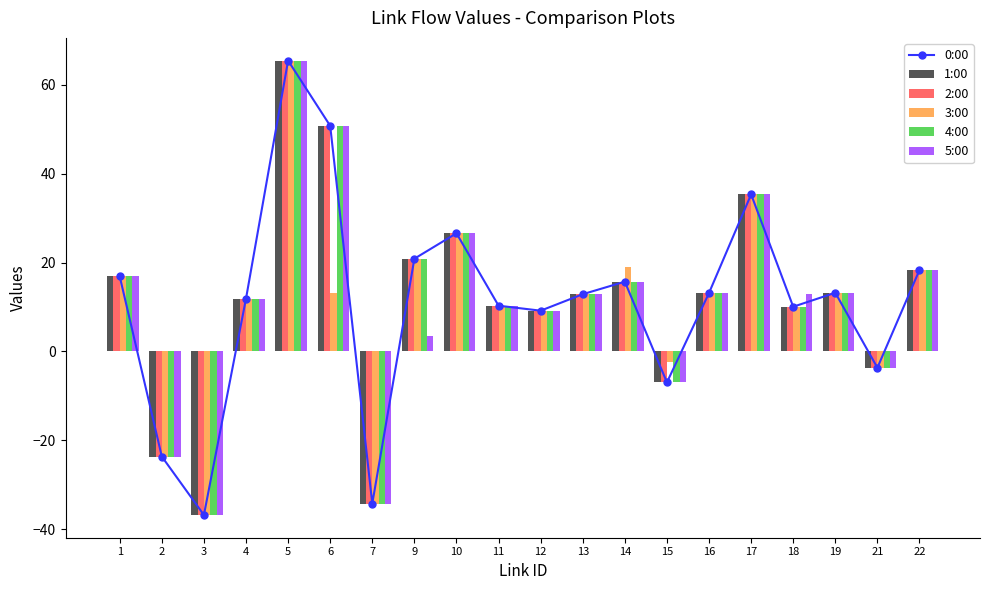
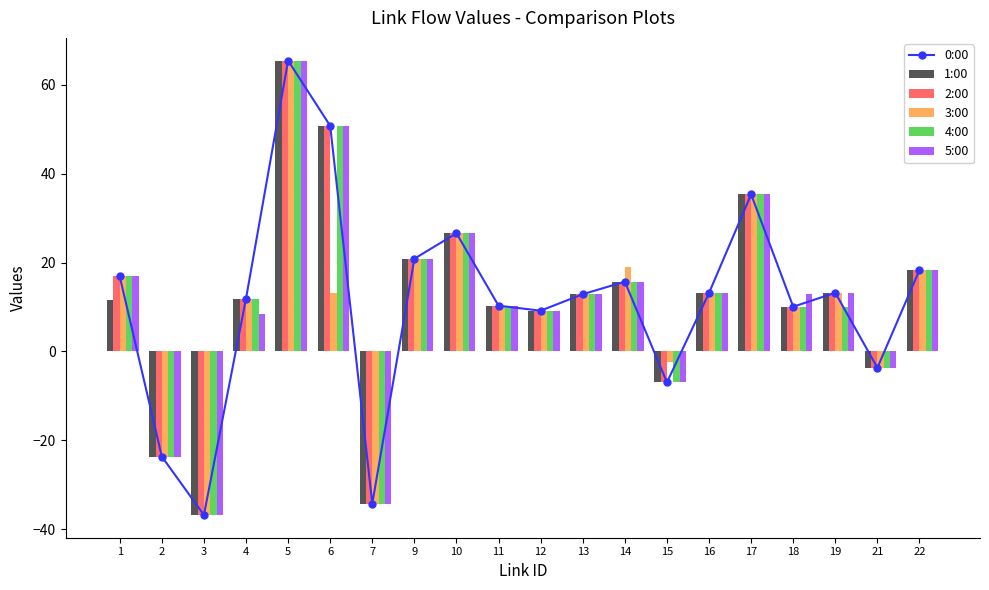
  {
    "1:00": {
-     "1": 17,
+     "1": 12,
      "2": -24,
      "3": -37,
      "4": 12,
      "5": 65,
      "6": 51,
      "7": -34,
      "9": 21,
      "10": 27,
      "11": 10,
      "12": 9,
      "13": 13,
      "14": 16,
      "15": -7,
      "16": 13,
      "17": 35,
      "18": 10,
      "19": 13,
      "21": -4,
      "22": 18
    },
    "0:00": {
      "1": 17,
      "2": -24,
      "3": -37,
      "4": 12,
      "5": 65,
      "6": 51,
      "7": -34,
      "9": 21,
      "10": 27,
      "11": 10,
      "12": 9,
      "13": 13,
      "14": 16,
      "15": -7,
      "16": 13,
      "17": 35,
      "18": 10,
      "19": 13,
      "21": -4,
      "22": 18
    },
    "2:00": {
      "1": 17,
      "2": -24,
      "3": -37,
      "4": 12,
      "5": 65,
      "6": 51,
      "7": -34,
      "9": 21,
      "10": 27,
      "11": 10,
      "12": 9,
      "13": 13,
      "14": 16,
      "15": -7,
      "16": 13,
      "17": 35,
      "18": 10,
      "19": 13,
      "21": -4,
      "22": 18
    },
    "3:00": {
      "1": 17,
      "2": -24,
      "3": -37,
      "4": 12,
      "5": 65,
      "6": 13,
      "7": -34,
      "9": 21,
      "10": 27,
      "11": 10,
      "12": 9,
      "13": 13,
      "14": 19,
      "15": -2,
      "16": 13,
      "17": 35,
      "18": 10,
      "19": 13,
      "21": -4,
      "22": 18
    },
    "4:00": {
      "1": 17,
      "2": -24,
      "3": -37,
      "4": 12,
      "5": 65,
      "6": 51,
      "7": -34,
      "9": 21,
      "10": 27,
      "11": 10,
      "12": 9,
      "13": 13,
      "14": 16,
      "15": -7,
      "16": 13,
      "17": 35,
      "18": 10,
-     "19": 13,
+     "19": 10,
      "21": -4,
      "22": 18
    },
    "5:00": {
      "1": 17,
      "2": -24,
      "3": -37,
-     "4": 12,
+     "4": 8,
      "5": 65,
      "6": 51,
      "7": -34,
-     "9": 3,
+     "9": 21,
      "10": 27,
      "11": 10,
      "12": 9,
      "13": 13,
      "14": 16,
      "15": -7,
      "16": 13,
      "17": 35,
      "18": 13,
      "19": 13,
      "21": -4,
      "22": 18
    }
  }
